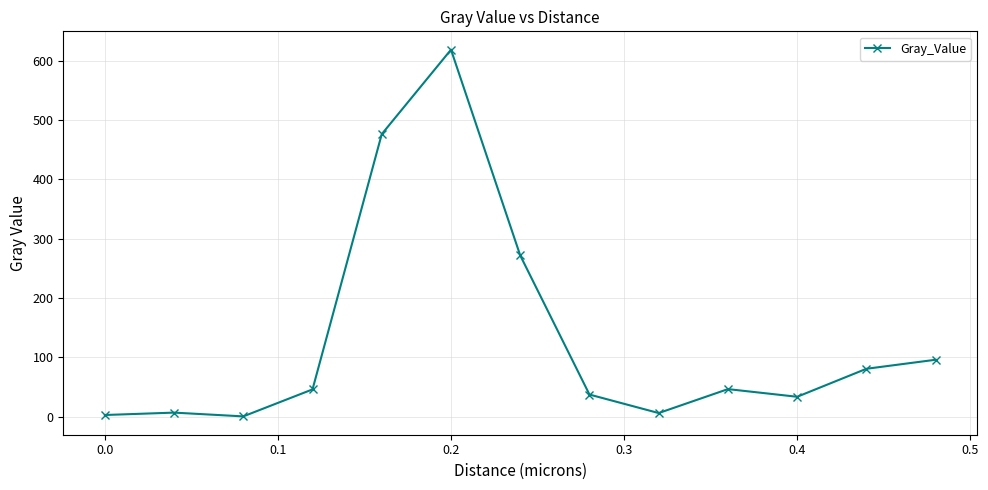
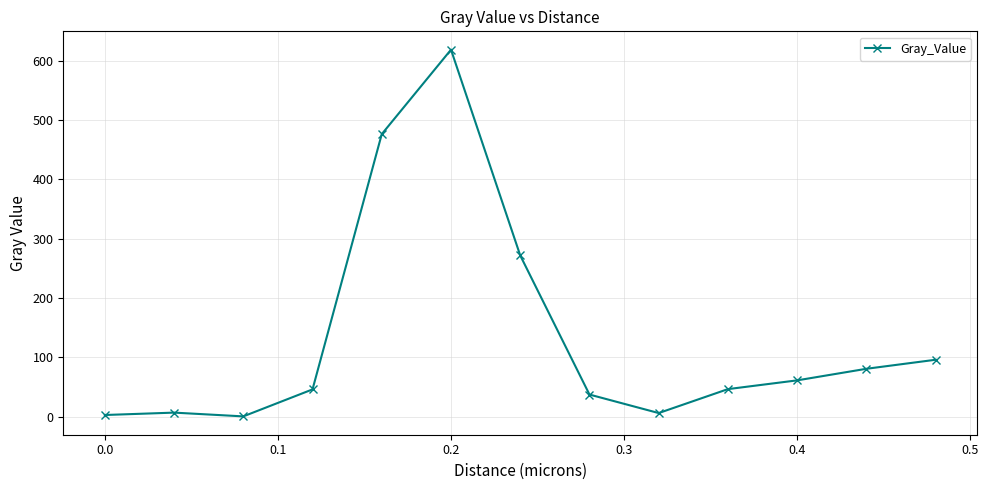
  {
    "0.0": 0,
    "0.2": 620,
-   "0.4": 30
+   "0.4": 60
  }
